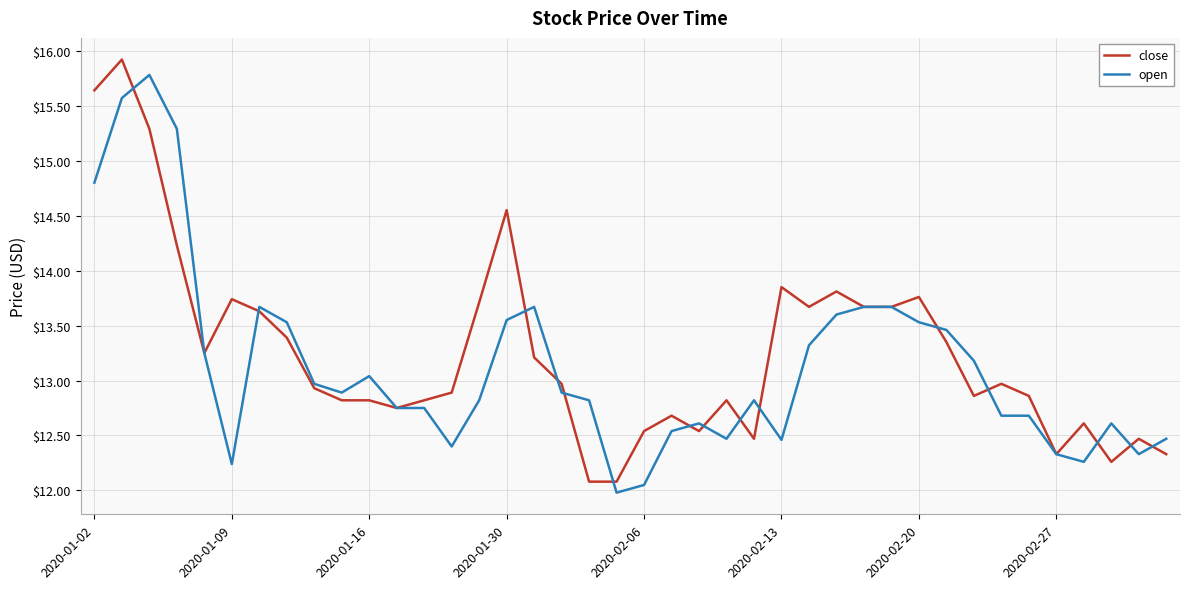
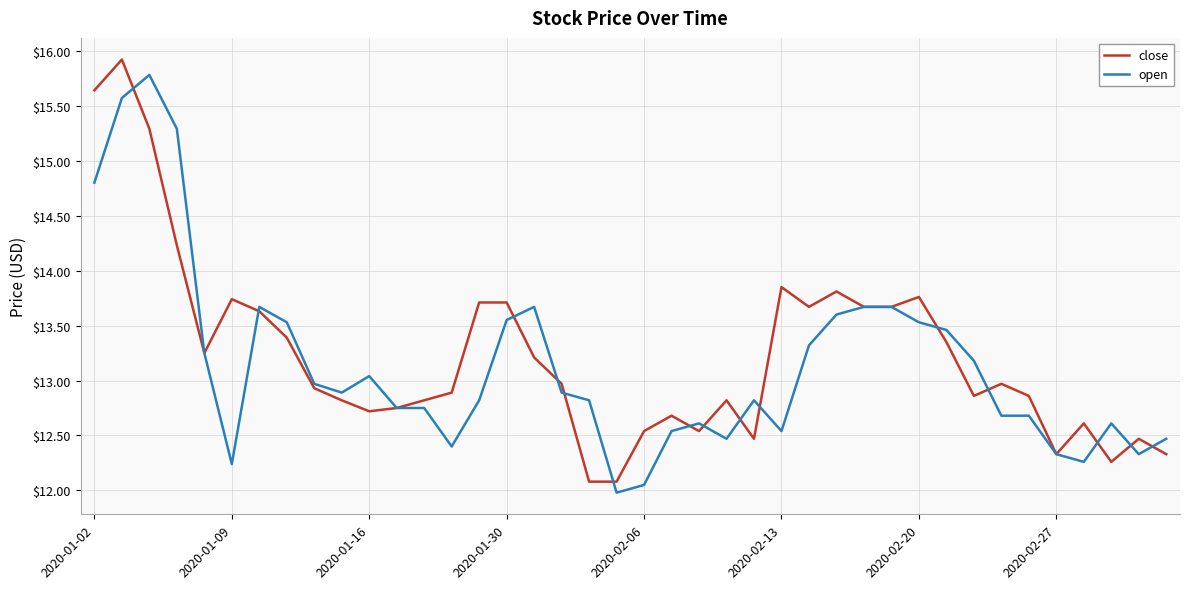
  {
    "close": {
      "2020-01-02": "$15.64",
      "2020-01-09": "$13.74",
-     "2020-01-16": "$12.82",
-     "2020-01-30": "$14.55",
+     "2020-01-16": "$12.72",
+     "2020-01-30": "$13.71",
      "2020-02-06": "$12.54",
      "2020-02-13": "$13.85",
      "2020-02-20": "$13.76"
    },
    "open": {
      "2020-01-02": "$14.80",
      "2020-01-09": "$12.24",
      "2020-01-16": "$13.04",
      "2020-01-30": "$13.55",
      "2020-02-06": "$12.05",
-     "2020-02-13": "$12.46",
+     "2020-02-13": "$12.54",
      "2020-02-20": "$13.53"
    }
  }
